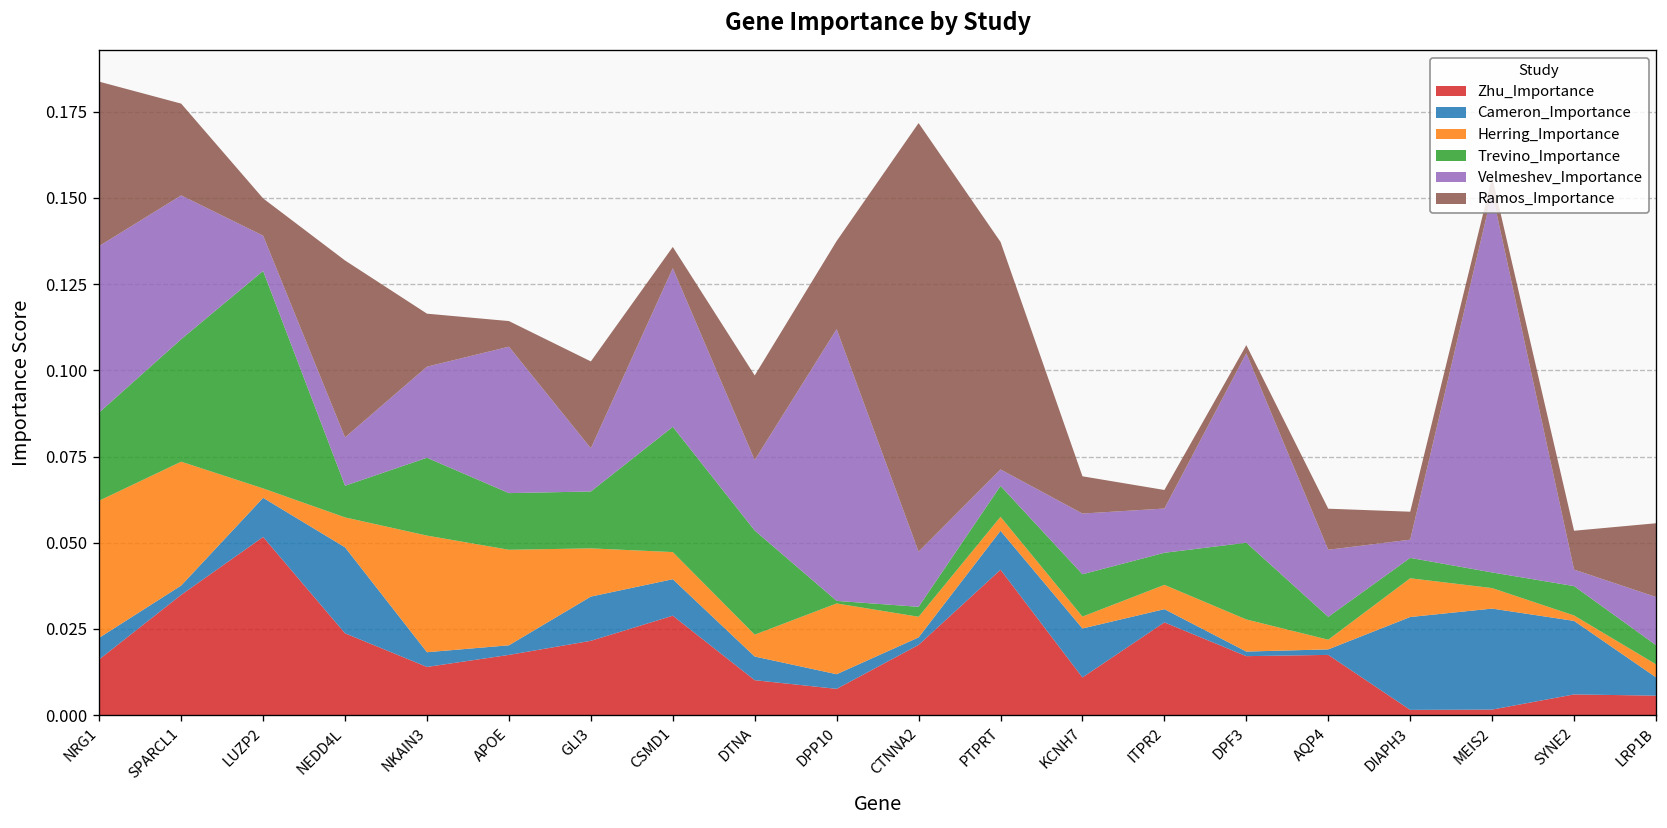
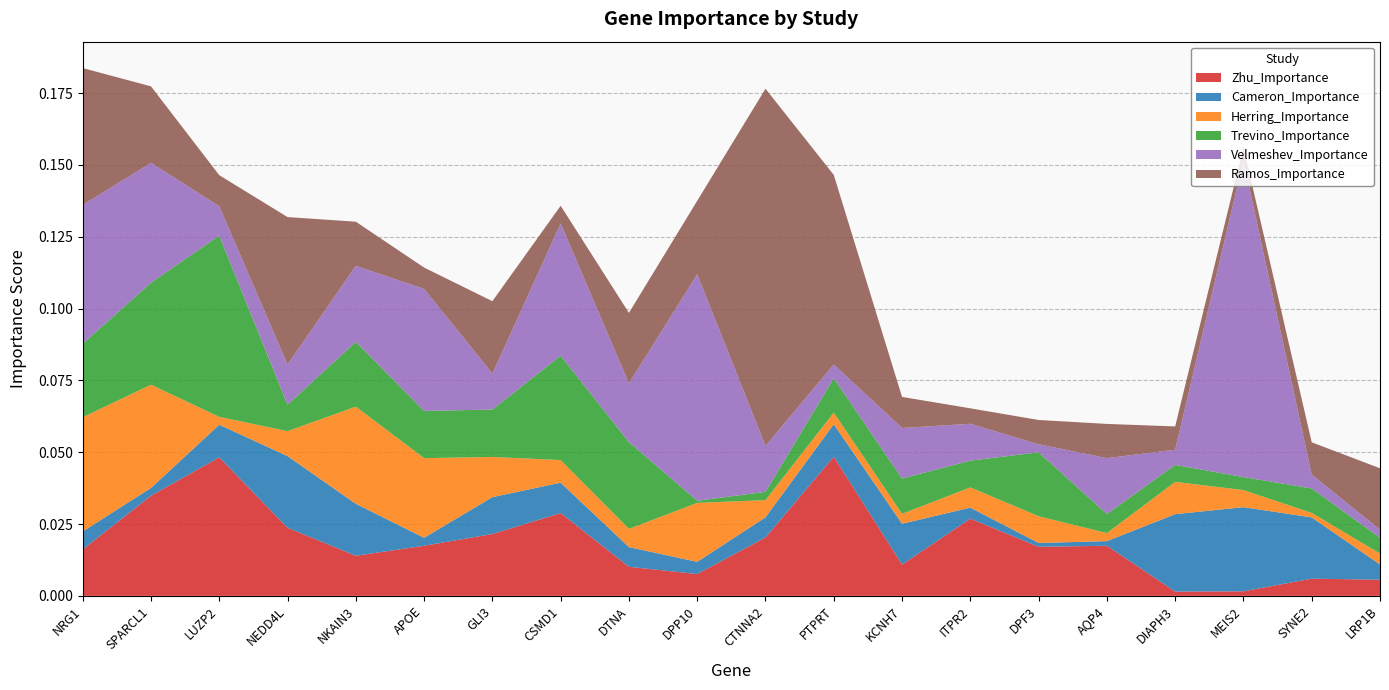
  {
    "Zhu_Importance": {
      "NRG1": 0.016,
      "SPARCL1": 0.035,
-     "LUZP2": 0.052,
+     "LUZP2": 0.048,
      "NEDD4L": 0.024,
      "NKAIN3": 0.014,
      "APOE": 0.017,
      "GLI3": 0.022,
      "CSMD1": 0.029,
      "DTNA": 0.010,
      "DPP10": 0.008,
      "CTNNA2": 0.020,
-     "PTPRT": 0.042,
+     "PTPRT": 0.048,
      "KCNH7": 0.011,
      "ITPR2": 0.027,
      "DPF3": 0.017,
      "AQP4": 0.017,
      "DIAPH3": 0.001,
      "MEIS2": 0.002,
      "SYNE2": 0.006,
      "LRP1B": 0.006
    },
    "Cameron_Importance": {
      "NRG1": 0.006,
      "SPARCL1": 0.003,
      "LUZP2": 0.011,
      "NEDD4L": 0.025,
-     "NKAIN3": 0.004,
+     "NKAIN3": 0.018,
      "APOE": 0.003,
      "GLI3": 0.013,
      "CSMD1": 0.011,
      "DTNA": 0.007,
      "DPP10": 0.004,
-     "CTNNA2": 0.002,
+     "CTNNA2": 0.007,
      "PTPRT": 0.011,
      "KCNH7": 0.014,
      "ITPR2": 0.004,
      "DPF3": 0.001,
      "AQP4": 0.002,
      "DIAPH3": 0.027,
      "MEIS2": 0.029,
      "SYNE2": 0.021,
      "LRP1B": 0.005
    },
    "Herring_Importance": {
      "NRG1": 0.040,
      "SPARCL1": 0.036,
      "LUZP2": 0.003,
      "NEDD4L": 0.009,
      "NKAIN3": 0.034,
      "APOE": 0.028,
      "GLI3": 0.014,
      "CSMD1": 0.008,
      "DTNA": 0.006,
      "CTNNA2": 0.006,
      "PTPRT": 0.004,
      "KCNH7": 0.003,
      "ITPR2": 0.007,
      "DPF3": 0.009,
      "AQP4": 0.003,
      "DIAPH3": 0.011,
      "MEIS2": 0.006,
      "SYNE2": 0.002,
      "LRP1B": 0.004
    },
    "Trevino_Importance": {
      "NRG1": 0.026,
      "SPARCL1": 0.036,
      "LUZP2": 0.063,
      "NEDD4L": 0.009,
      "NKAIN3": 0.023,
      "APOE": 0.016,
      "GLI3": 0.017,
      "CSMD1": 0.036,
      "DTNA": 0.030,
      "CTNNA2": 0.003,
-     "PTPRT": 0.009,
+     "PTPRT": 0.012,
      "KCNH7": 0.012,
      "ITPR2": 0.009,
      "DPF3": 0.022,
      "AQP4": 0.007,
      "DIAPH3": 0.006,
      "MEIS2": 0.005,
      "SYNE2": 0.009,
      "LRP1B": 0.006
    },
    "Velmeshev_Importance": {
      "NRG1": 0.048,
      "SPARCL1": 0.042,
      "LUZP2": 0.010,
      "NEDD4L": 0.014,
      "NKAIN3": 0.026,
      "APOE": 0.042,
      "GLI3": 0.013,
      "CSMD1": 0.046,
      "DTNA": 0.020,
      "DPP10": 0.079,
      "CTNNA2": 0.016,
      "PTPRT": 0.005,
      "KCNH7": 0.018,
      "ITPR2": 0.013,
-     "DPF3": 0.055,
+     "DPF3": 0.003,
      "AQP4": 0.019,
      "DIAPH3": 0.005,
      "SYNE2": 0.005,
-     "LRP1B": 0.014
+     "LRP1B": 0.003
    },
    "Ramos_Importance": {
      "NRG1": 0.048,
      "SPARCL1": 0.027,
      "LUZP2": 0.011,
      "NEDD4L": 0.051,
      "NKAIN3": 0.015,
      "APOE": 0.007,
      "GLI3": 0.025,
      "CSMD1": 0.006,
      "DTNA": 0.025,
      "DPP10": 0.026,
      "CTNNA2": 0.124,
      "PTPRT": 0.066,
      "KCNH7": 0.011,
      "ITPR2": 0.005,
-     "DPF3": 0.002,
+     "DPF3": 0.008,
      "AQP4": 0.012,
      "DIAPH3": 0.008,
      "SYNE2": 0.011,
      "LRP1B": 0.021
    }
  }
